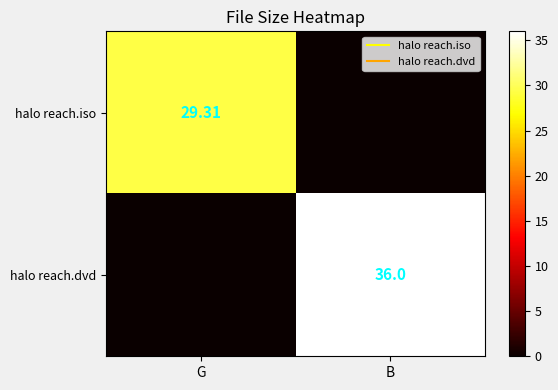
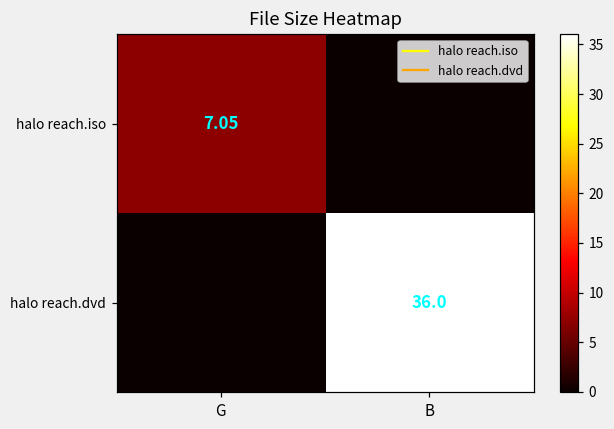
  {
    "halo reach.iso": {
-     "G": 29.31
+     "G": 7.05
    },
    "halo reach.dvd": {
      "B": 36.0
    }
  }
